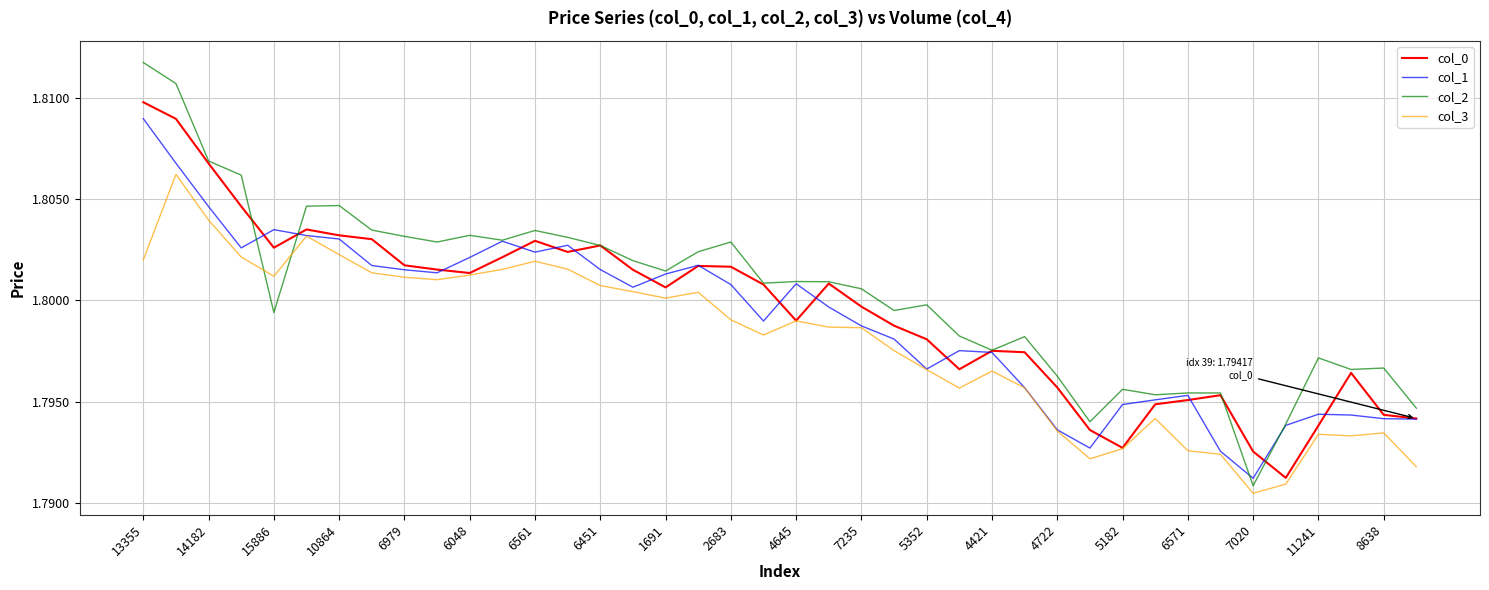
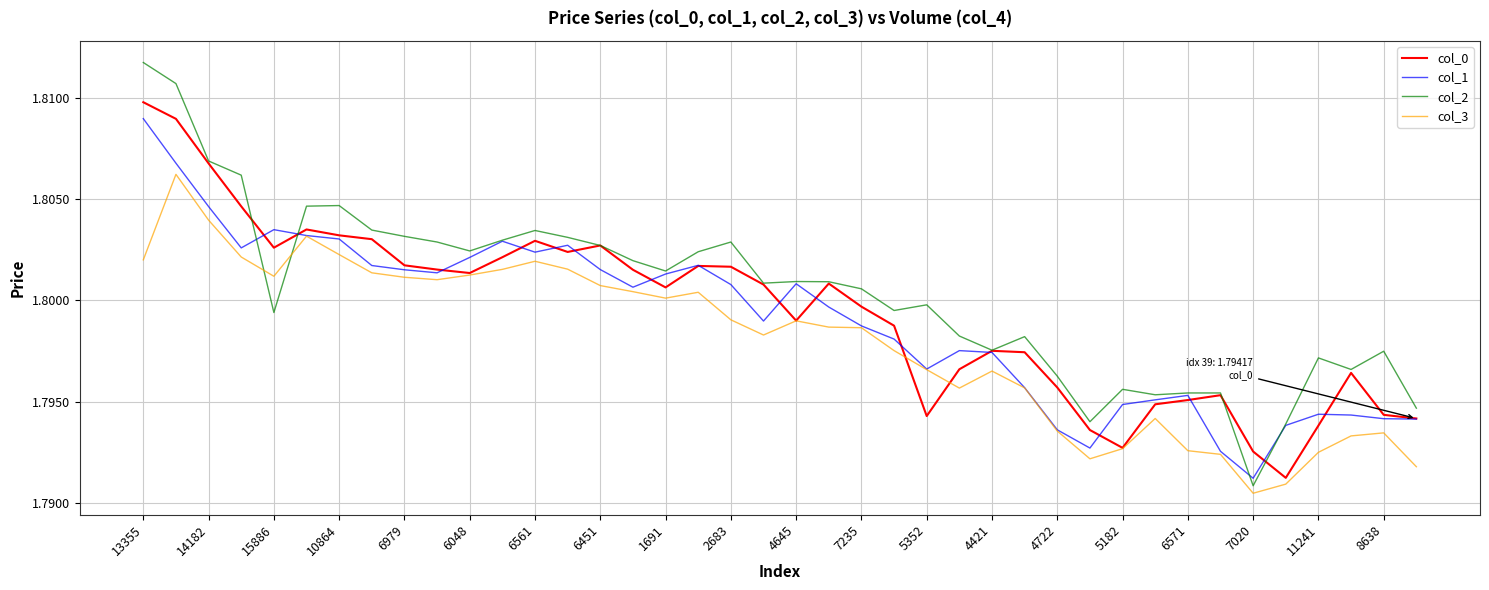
  {
    "col_0": {
      "13355": 1.8098,
      "15886": 1.8026,
      "10864": 1.8032,
      "6979": 1.8017,
      "6561": 1.8029,
      "1691": 1.8006,
      "2683": 1.8017,
      "7235": 1.7997,
-     "5352": 1.7981,
+     "5352": 1.7943,
      "4722": 1.7957,
      "7020": 1.7925,
      "11241": 1.7938
    },
    "col_1": {
      "13355": 1.8090,
      "14182": 1.8046,
      "15886": 1.8035,
      "10864": 1.8030,
      "6979": 1.8015,
      "6048": 1.8021,
      "6561": 1.8024,
      "6451": 1.8015,
      "1691": 1.8013,
      "2683": 1.8008,
      "5182": 1.7949,
      "7020": 1.7912
    },
    "col_2": {
      "13355": 1.8117,
      "15886": 1.7994,
      "10864": 1.8047,
      "6979": 1.8032,
-     "6048": 1.8032,
+     "6048": 1.8024,
      "6561": 1.8035,
      "1691": 1.8015,
      "2683": 1.8029,
      "7235": 1.8006,
      "5352": 1.7998,
      "4722": 1.7963,
      "5182": 1.7956,
      "7020": 1.7909,
-     "8638": 1.7967
+     "8638": 1.7975
    },
    "col_3": {
      "13355": 1.8020,
      "14182": 1.8040,
      "15886": 1.8012,
      "10864": 1.8023,
      "6979": 1.8011,
      "6561": 1.8019,
      "6451": 1.8007,
      "1691": 1.8001,
      "2683": 1.7990,
      "4421": 1.7965,
      "6571": 1.7926,
      "7020": 1.7905,
-     "11241": 1.7934,
+     "11241": 1.7925,
      "8638": 1.7935
    }
  }
